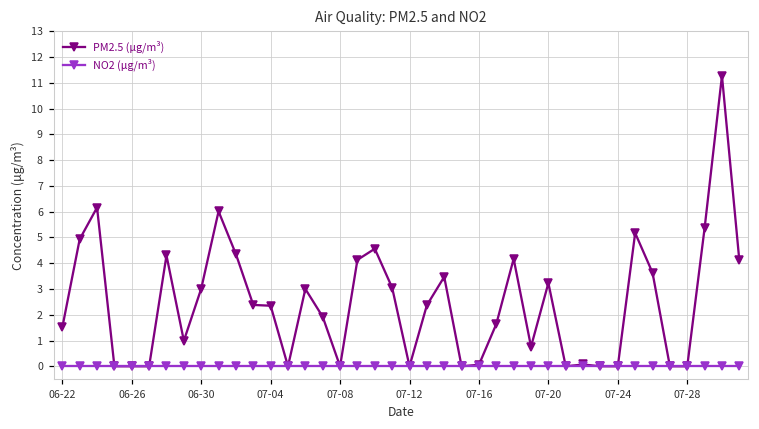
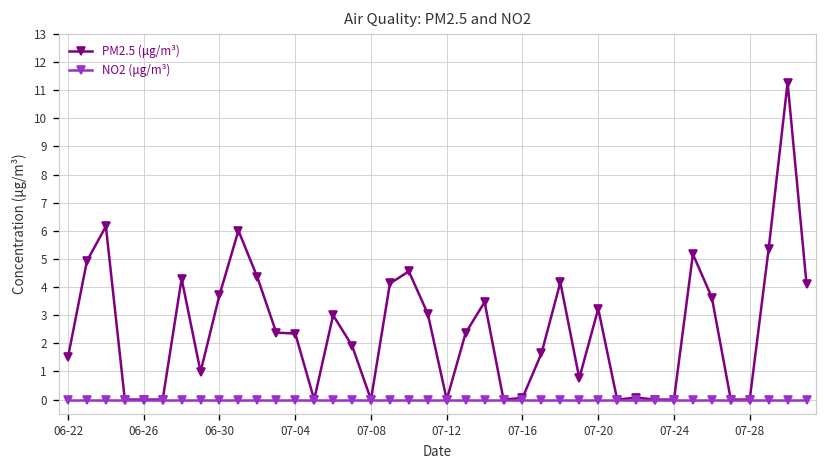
  {
    "PM2.5 (μg/m³)": {
      "06-22": 1.5,
-     "06-30": 3.0,
+     "06-30": 3.7,
      "07-04": 2.4,
      "07-20": 3.2
    },
    "NO2 (μg/m³)": {
      "06-22": 0.0,
      "06-30": 0.0,
      "07-04": 0.0,
      "07-20": 0.0
    }
  }
